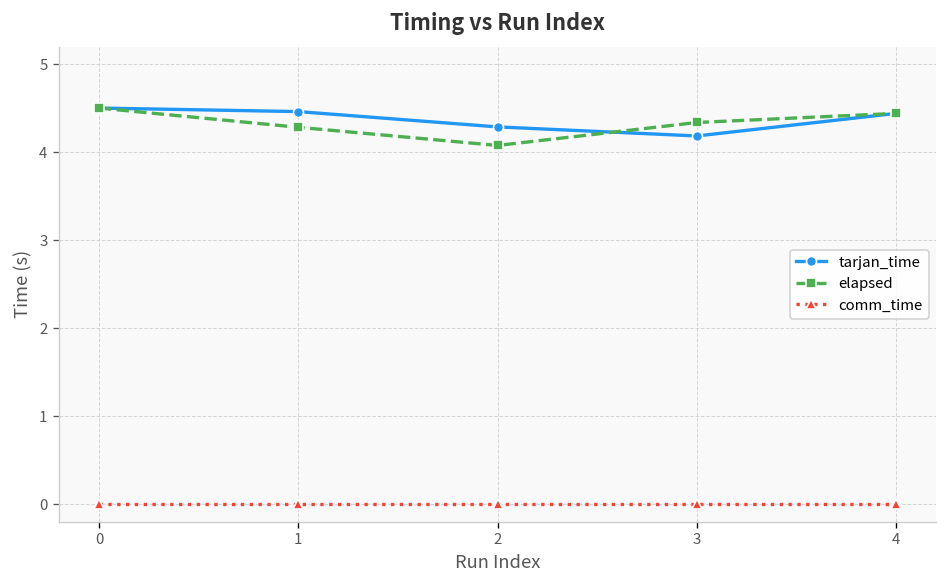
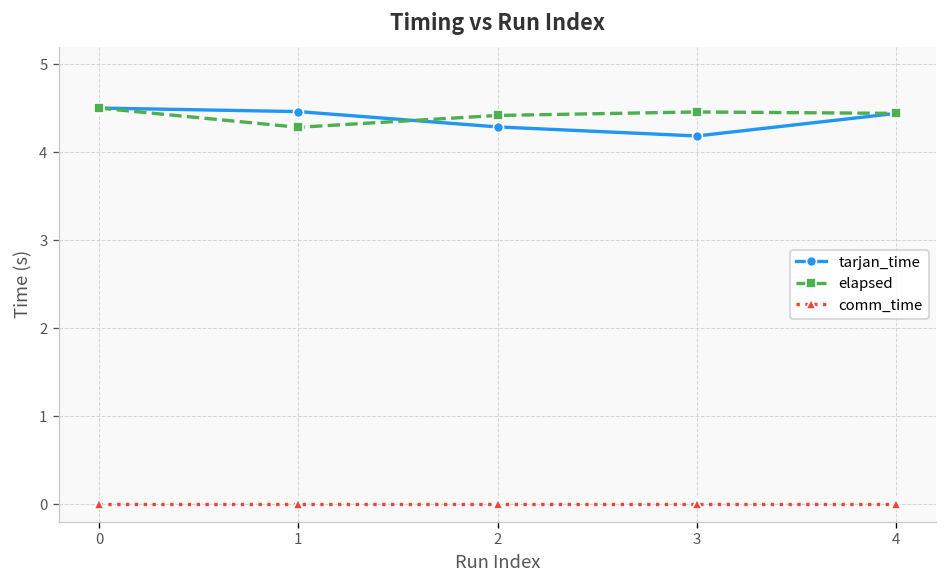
  {
    "tarjan_time": {
      "1": 4.5,
      "2": 4.3,
      "3": 4.2
    },
    "elapsed": {
      "1": 4.3,
-     "2": 4.1,
-     "3": 4.3
+     "2": 4.4,
+     "3": 4.5
    },
    "comm_time": {
      "0": 0.0,
      "1": 0.0,
      "2": 0.0,
      "3": 0.0,
      "4": 0.0
    }
  }
